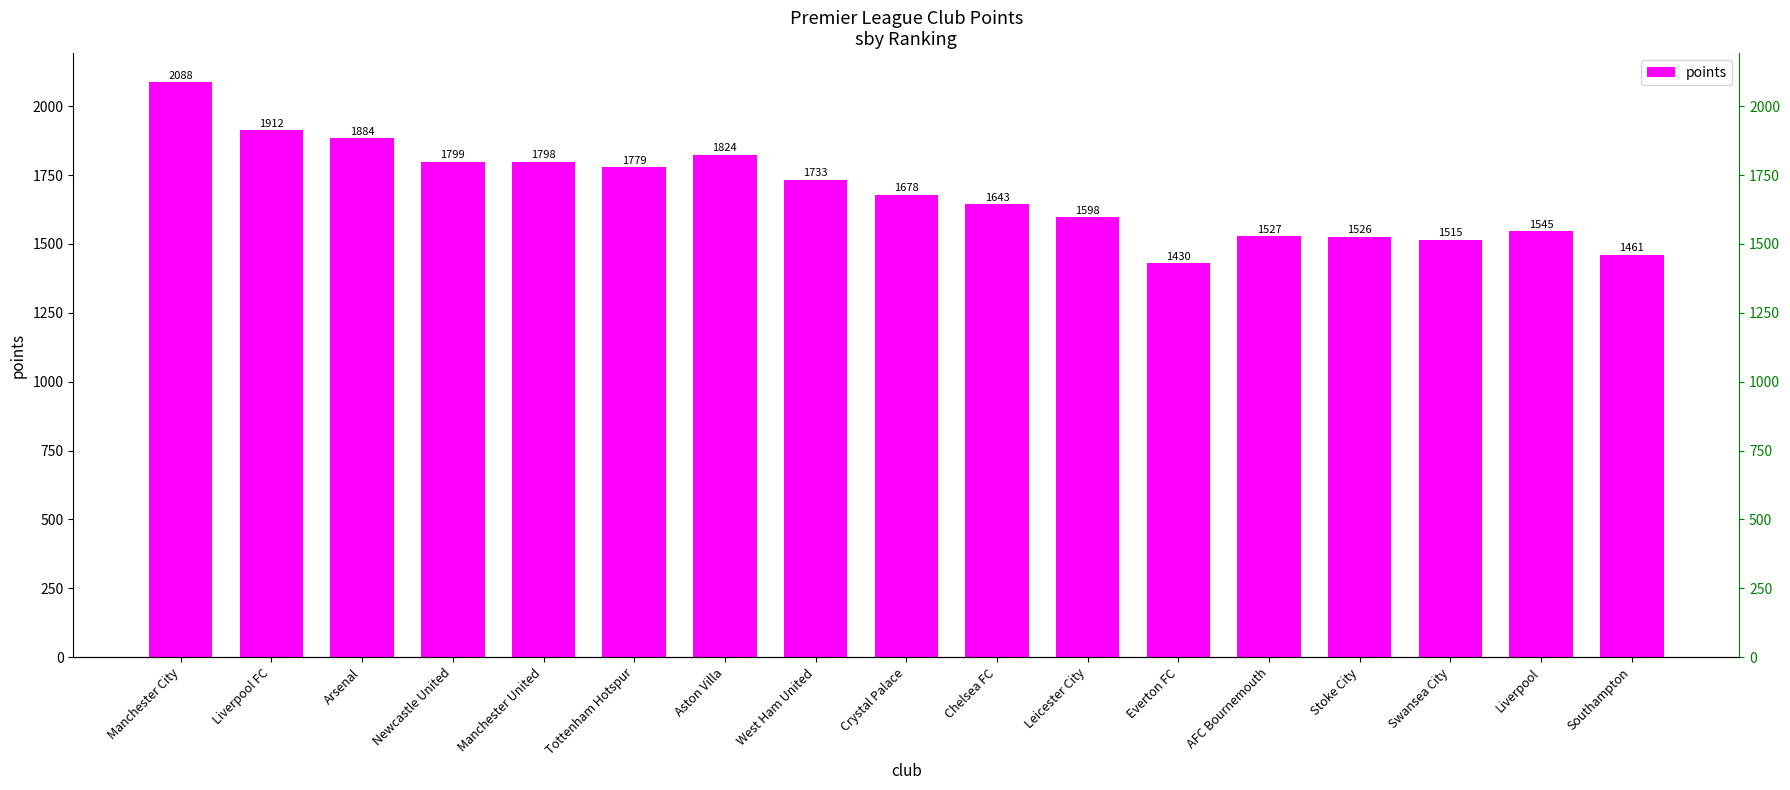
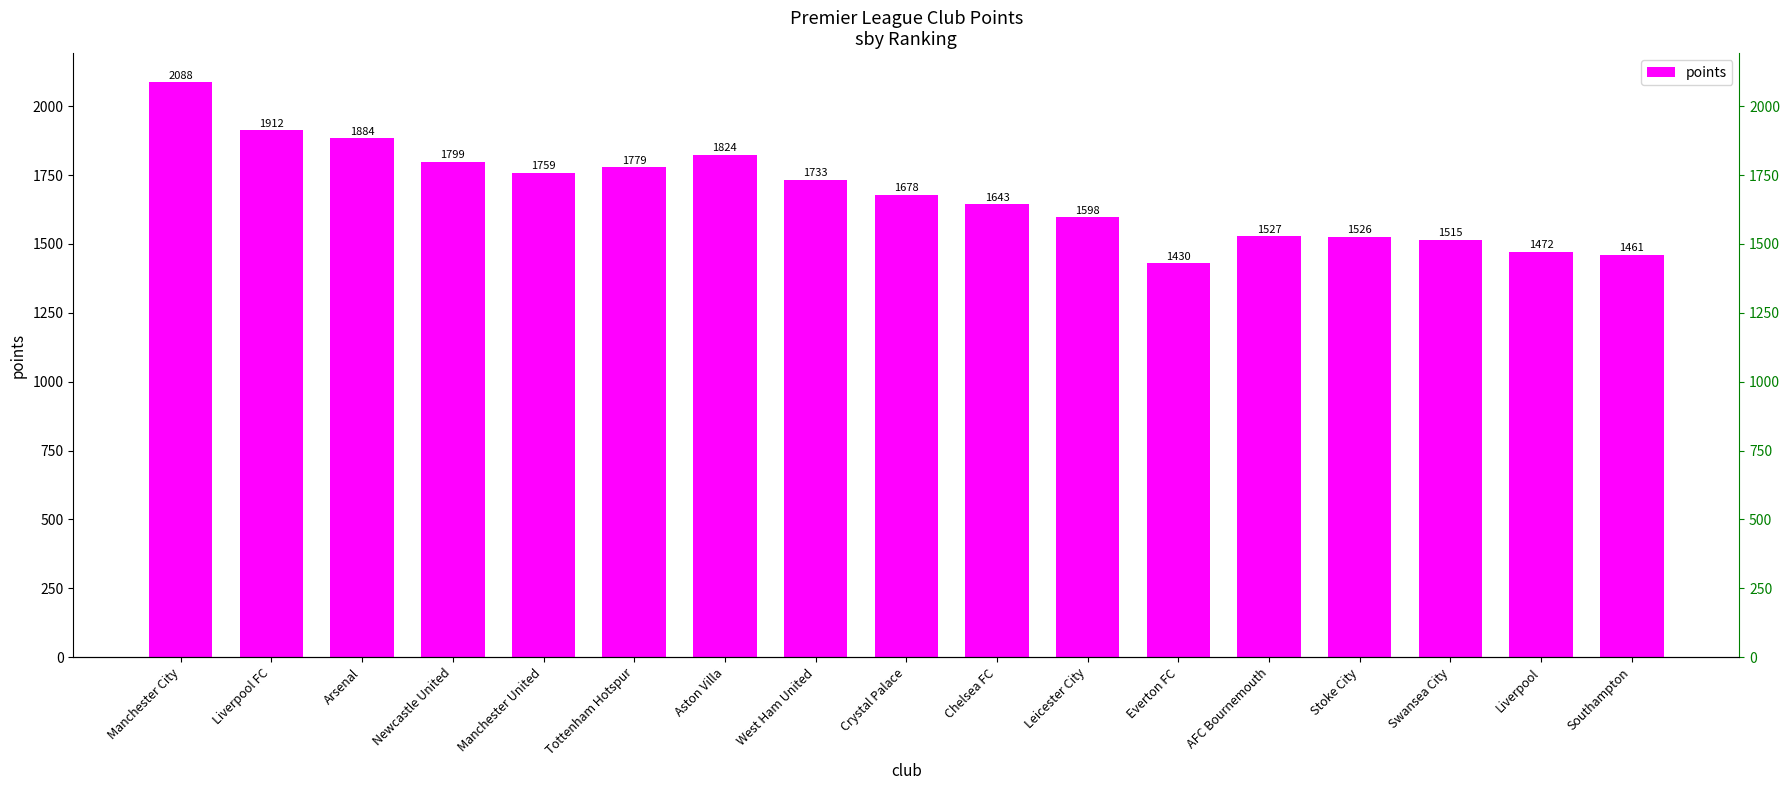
  {
    "Manchester City": 2088,
    "Liverpool FC": 1912,
    "Arsenal": 1884,
    "Newcastle United": 1799,
-   "Manchester United": 1798,
+   "Manchester United": 1759,
    "Tottenham Hotspur": 1779,
    "Aston Villa": 1824,
    "West Ham United": 1733,
    "Crystal Palace": 1678,
    "Chelsea FC": 1643,
    "Leicester City": 1598,
    "Everton FC": 1430,
    "AFC Bournemouth": 1527,
    "Stoke City": 1526,
    "Swansea City": 1515,
-   "Liverpool": 1545,
+   "Liverpool": 1472,
    "Southampton": 1461
  }
